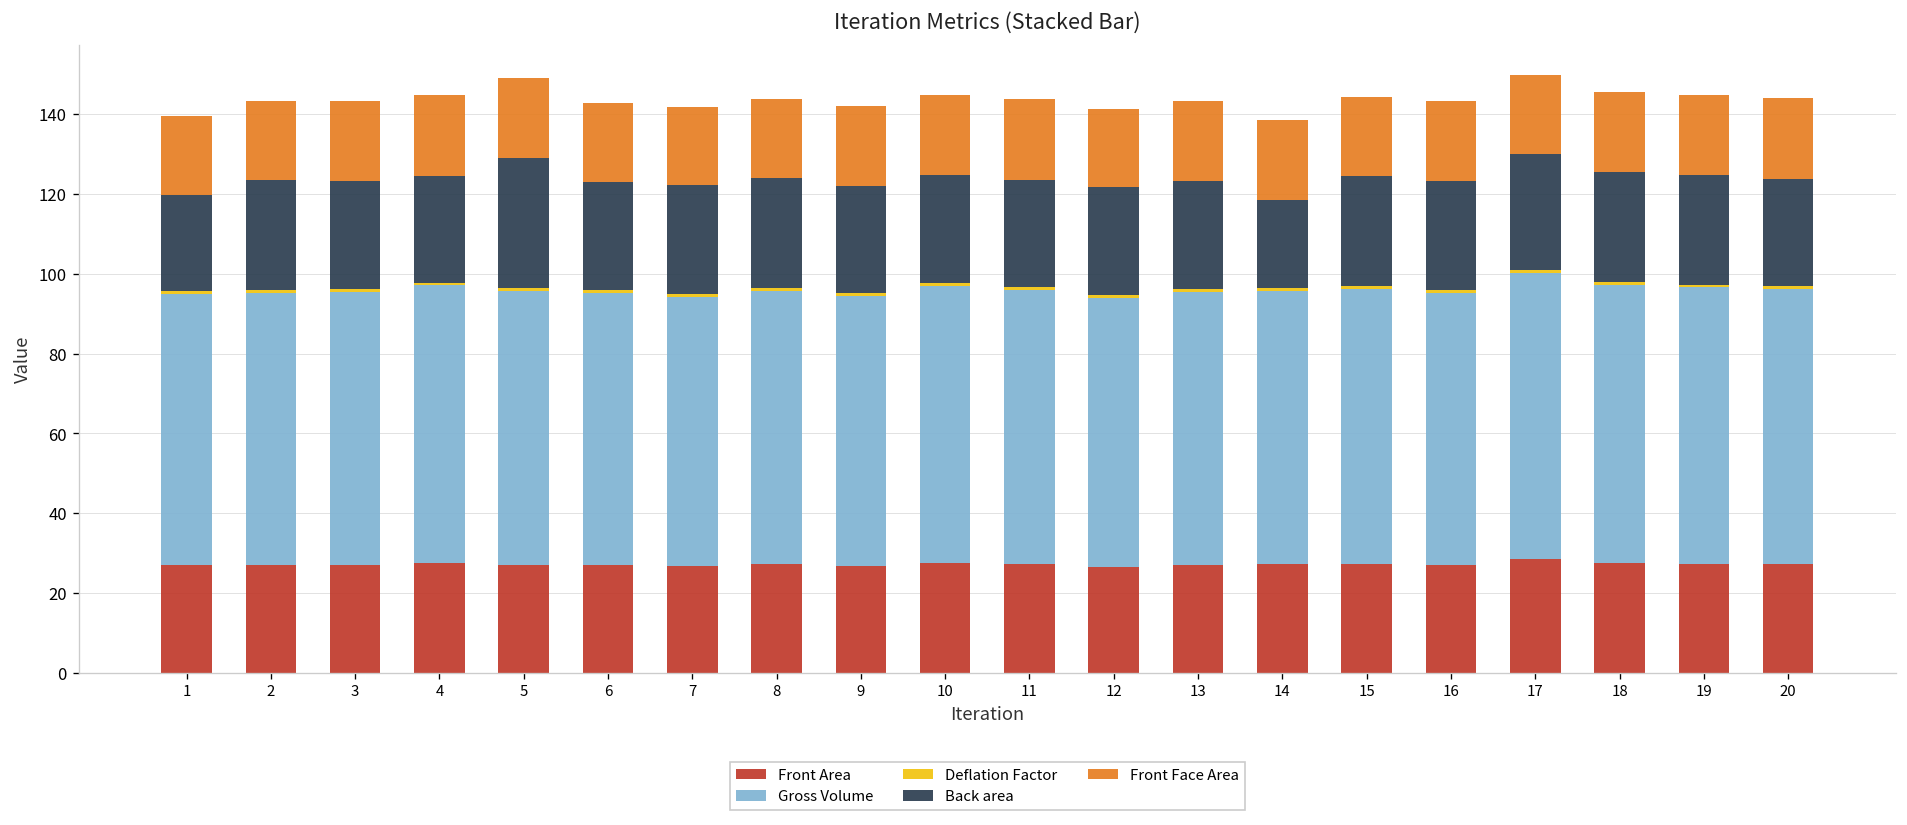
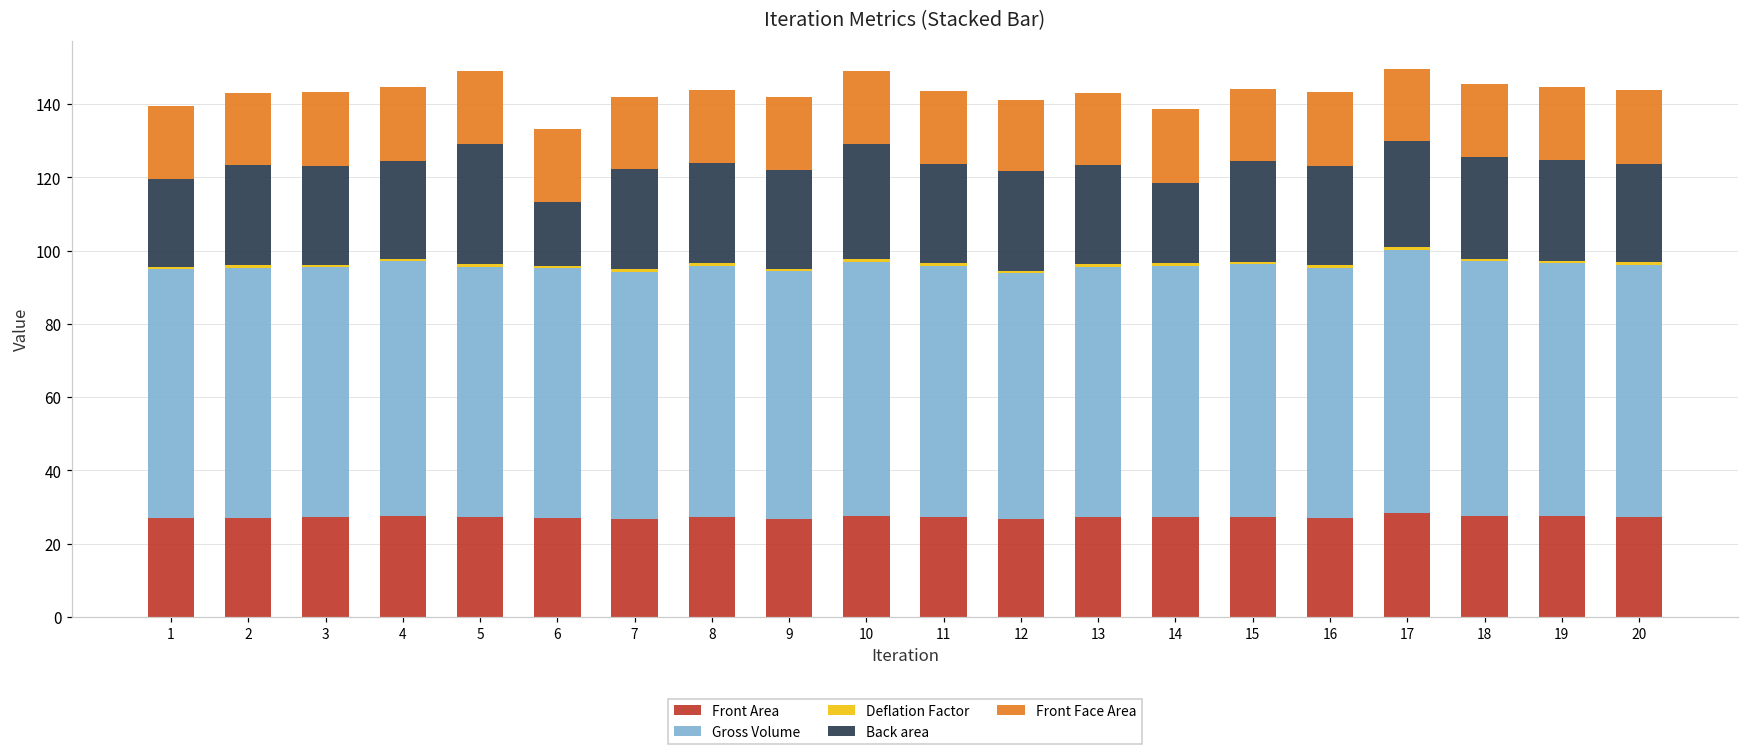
  {
    "Front Area": {
      "1": 27,
      "2": 27,
      "3": 27,
      "4": 28,
      "5": 27,
      "6": 27,
      "7": 27,
      "8": 27,
      "9": 27,
      "10": 28,
      "11": 27,
      "12": 27,
      "13": 27,
      "14": 27,
      "15": 27,
      "16": 27,
      "17": 28,
      "18": 28,
      "19": 27,
      "20": 27
    },
    "Gross Volume": {
      "1": 68,
      "2": 68,
      "3": 68,
      "4": 69,
      "5": 68,
      "6": 68,
      "7": 67,
      "8": 69,
      "9": 68,
      "10": 69,
      "11": 69,
      "12": 67,
      "13": 68,
      "14": 69,
      "15": 69,
      "16": 68,
      "17": 72,
      "18": 70,
      "19": 69,
      "20": 69
    },
    "Back area": {
      "1": 24,
      "2": 27,
      "3": 27,
      "4": 27,
      "5": 33,
-     "6": 27,
+     "6": 17,
      "7": 27,
      "8": 27,
      "9": 27,
-     "10": 27,
+     "10": 31,
      "11": 27,
      "12": 27,
      "13": 27,
      "14": 22,
      "15": 28,
      "16": 27,
      "17": 29,
      "18": 28,
      "19": 27,
      "20": 27
    },
    "Front Face Area": {
      "1": 20,
      "2": 20,
      "3": 20,
      "4": 20,
      "5": 20,
      "6": 20,
      "7": 20,
      "8": 20,
      "9": 20,
      "10": 20,
      "11": 20,
      "12": 20,
      "13": 20,
      "14": 20,
      "15": 20,
      "16": 20,
      "17": 20,
      "18": 20,
      "19": 20,
      "20": 20
    }
  }
